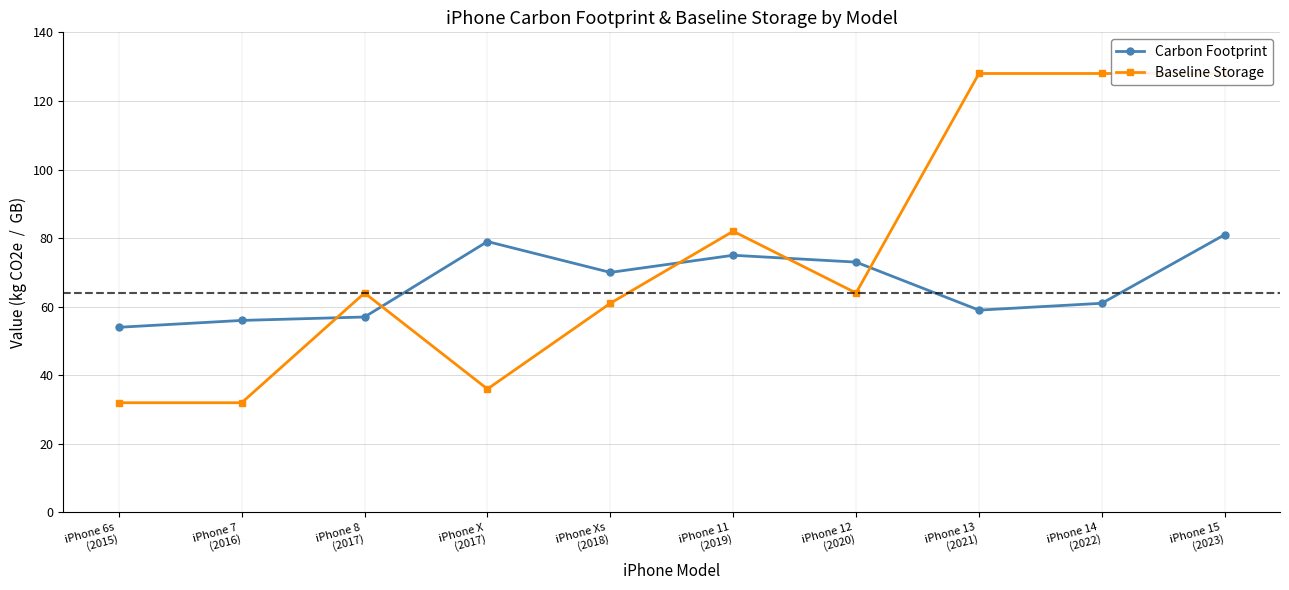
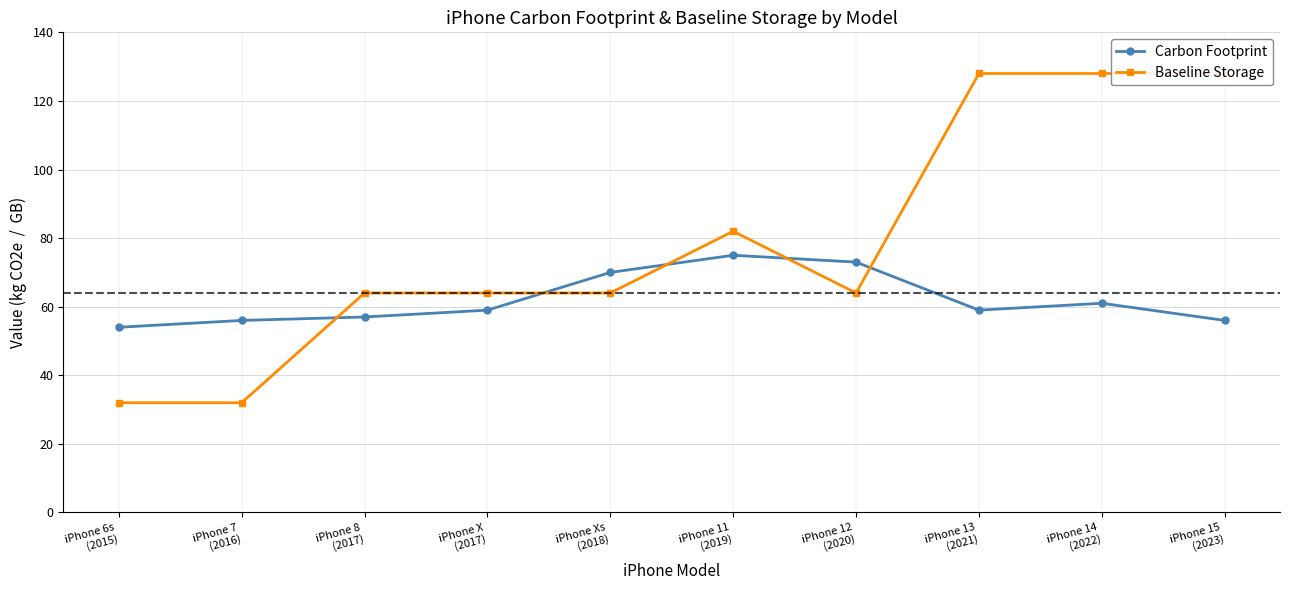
  {
    "Carbon Footprint": {
      "iPhone 6s (2015)": 54,
      "iPhone 7 (2016)": 56,
      "iPhone 8 (2017)": 57,
-     "iPhone X (2017)": 79,
+     "iPhone X (2017)": 59,
      "iPhone Xs (2018)": 70,
      "iPhone 11 (2019)": 75,
      "iPhone 12 (2020)": 73,
      "iPhone 13 (2021)": 59,
      "iPhone 14 (2022)": 61,
-     "iPhone 15 (2023)": 81
+     "iPhone 15 (2023)": 56
    },
    "Baseline Storage": {
      "iPhone 6s (2015)": 32,
      "iPhone 7 (2016)": 32,
      "iPhone 8 (2017)": 64,
-     "iPhone X (2017)": 36,
-     "iPhone Xs (2018)": 61,
+     "iPhone X (2017)": 64,
+     "iPhone Xs (2018)": 64,
      "iPhone 11 (2019)": 82,
      "iPhone 12 (2020)": 64,
      "iPhone 13 (2021)": 128,
      "iPhone 14 (2022)": 128
    }
  }
